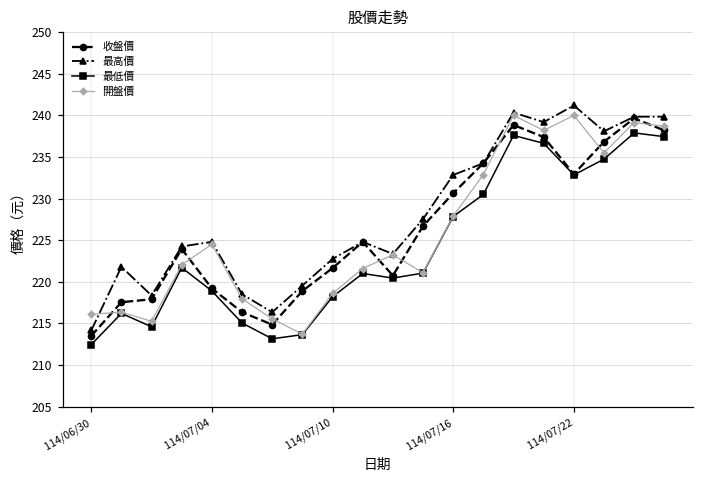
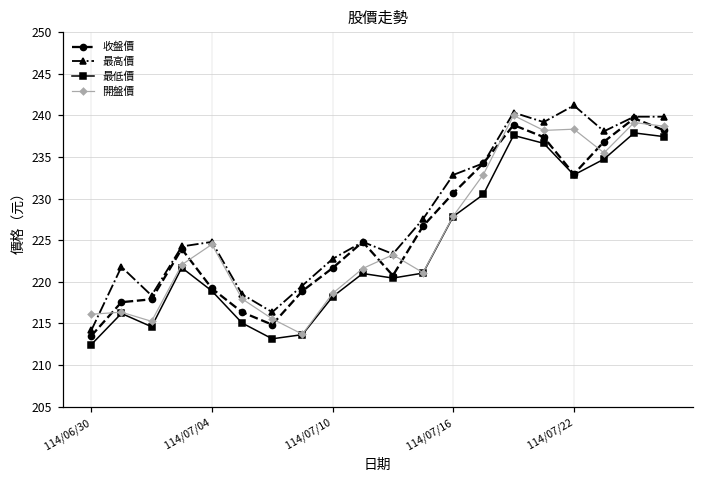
  {
    "開盤價": {
      "114/06/30": 216,
      "114/07/10": 219,
-     "114/07/22": 240
+     "114/07/22": 238
    }
  }
